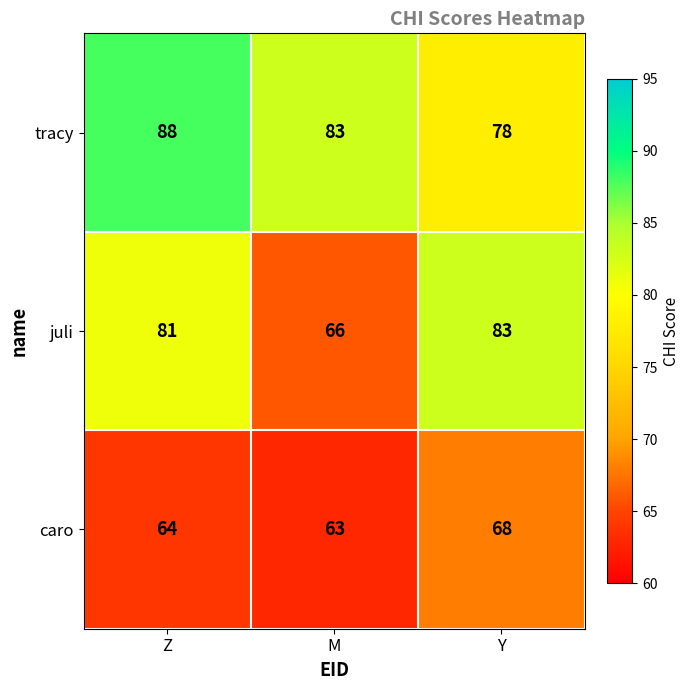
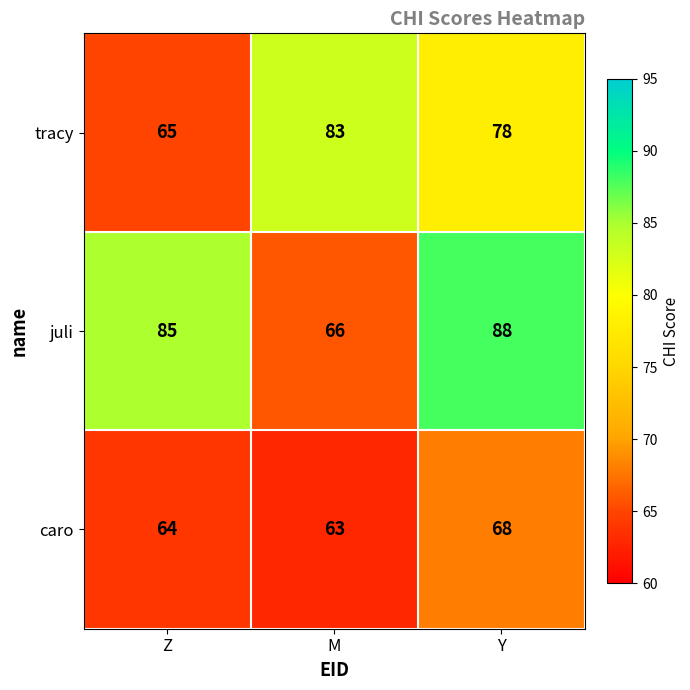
  {
    "tracy": {
-     "Z": 88,
+     "Z": 65,
      "M": 83,
      "Y": 78
    },
    "juli": {
-     "Z": 81,
+     "Z": 85,
      "M": 66,
-     "Y": 83
+     "Y": 88
    },
    "caro": {
      "Z": 64,
      "M": 63,
      "Y": 68
    }
  }
